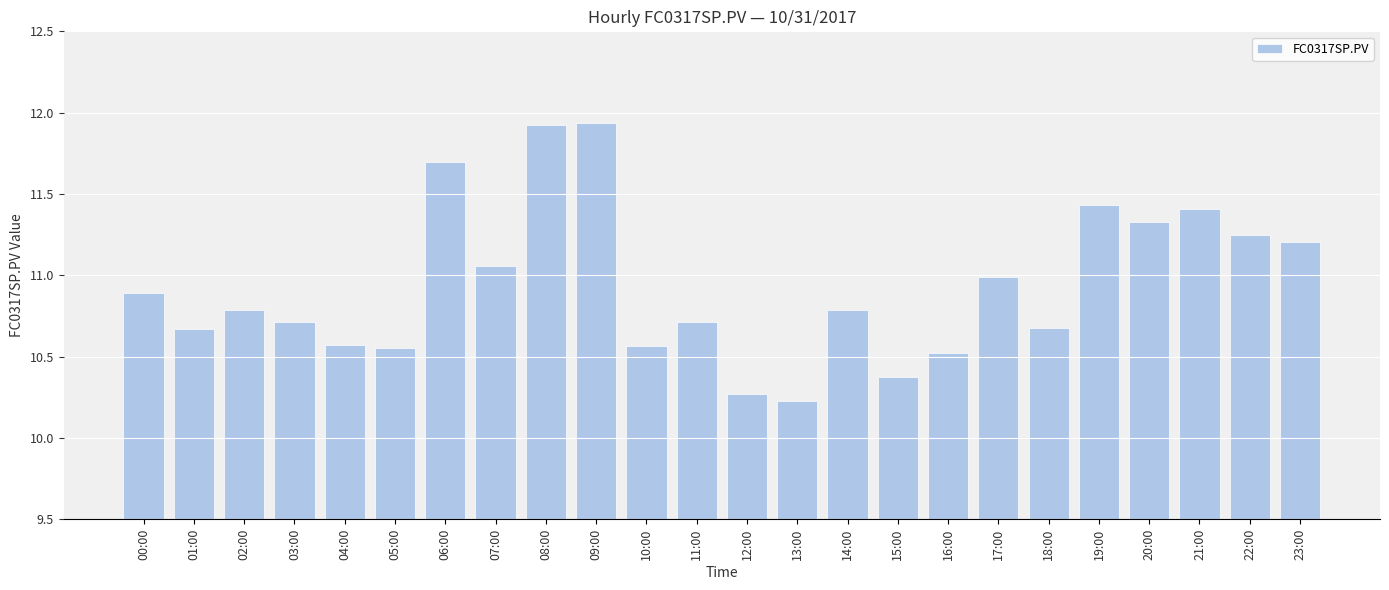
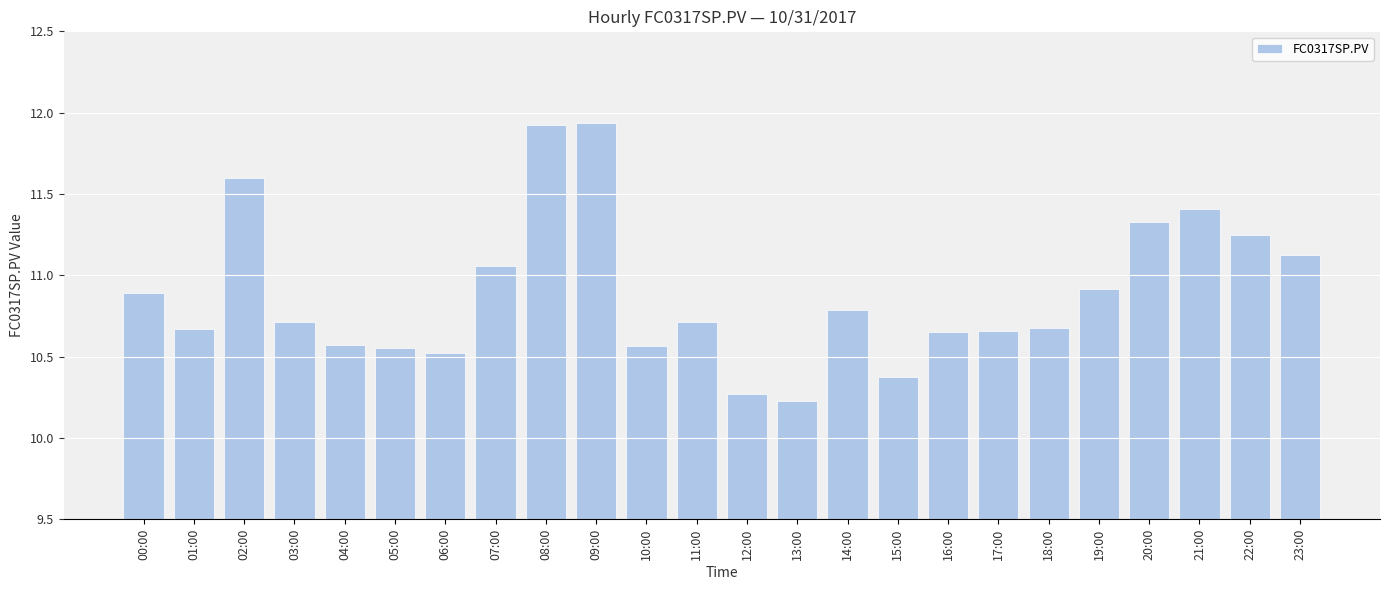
  {
    "00:00": 10.89,
    "01:00": 10.67,
-   "02:00": 10.79,
+   "02:00": 11.60,
    "03:00": 10.71,
    "04:00": 10.57,
    "05:00": 10.56,
-   "06:00": 11.70,
+   "06:00": 10.52,
    "07:00": 11.06,
    "08:00": 11.93,
    "09:00": 11.94,
    "10:00": 10.56,
    "11:00": 10.71,
    "12:00": 10.27,
    "13:00": 10.22,
    "14:00": 10.79,
    "15:00": 10.38,
-   "16:00": 10.52,
-   "17:00": 10.99,
+   "16:00": 10.65,
+   "17:00": 10.66,
    "18:00": 10.67,
-   "19:00": 11.43,
+   "19:00": 10.92,
    "20:00": 11.33,
    "21:00": 11.41,
    "22:00": 11.25,
-   "23:00": 11.20
+   "23:00": 11.12
  }
